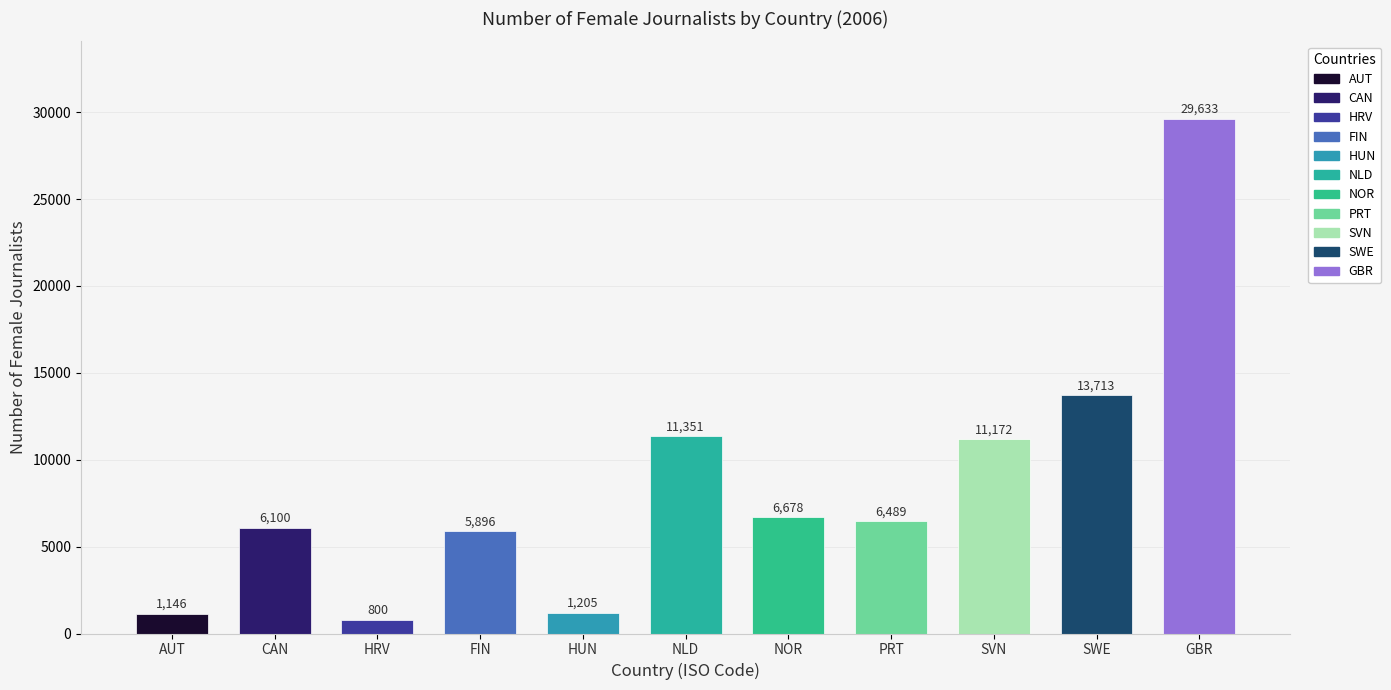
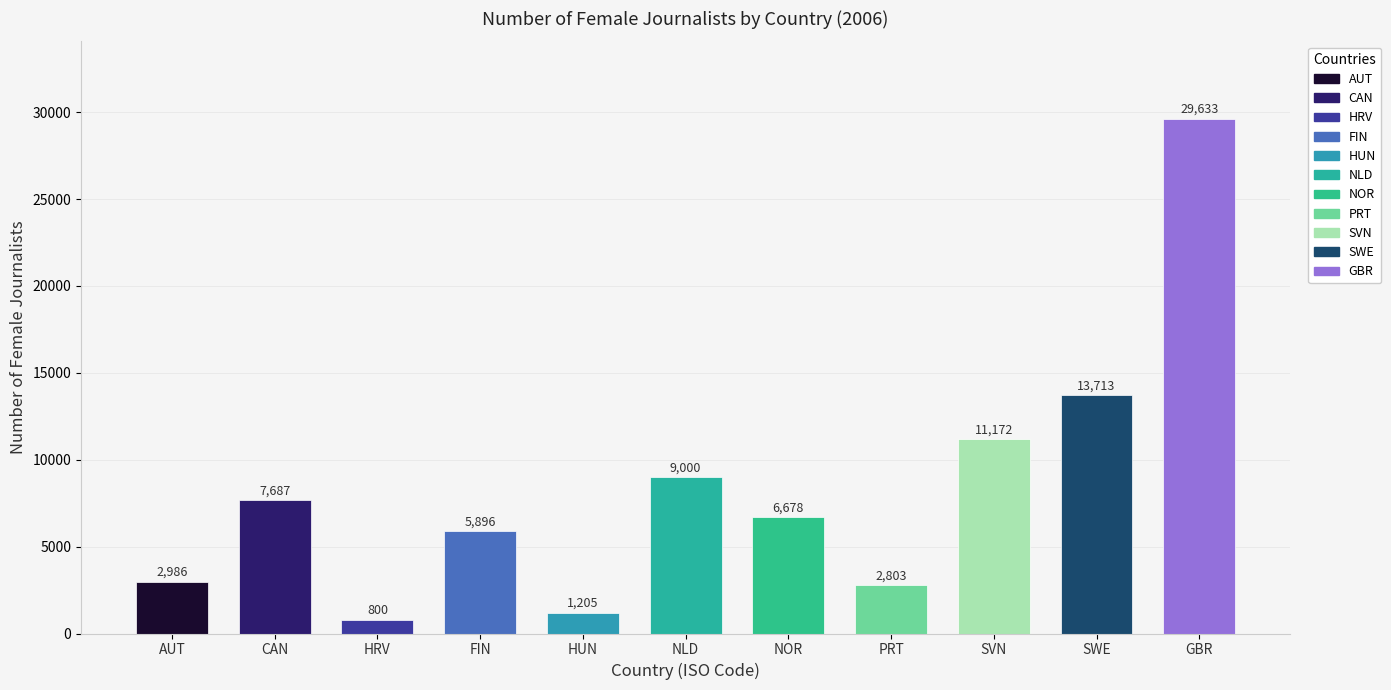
  {
-   "AUT": "1,146",
-   "CAN": "6,100",
+   "AUT": "2,986",
+   "CAN": "7,687",
    "HRV": "800",
    "FIN": "5,896",
    "HUN": "1,205",
-   "NLD": "11,351",
+   "NLD": "9,000",
    "NOR": "6,678",
-   "PRT": "6,489",
+   "PRT": "2,803",
    "SVN": "11,172",
    "SWE": "13,713",
    "GBR": "29,633"
  }
